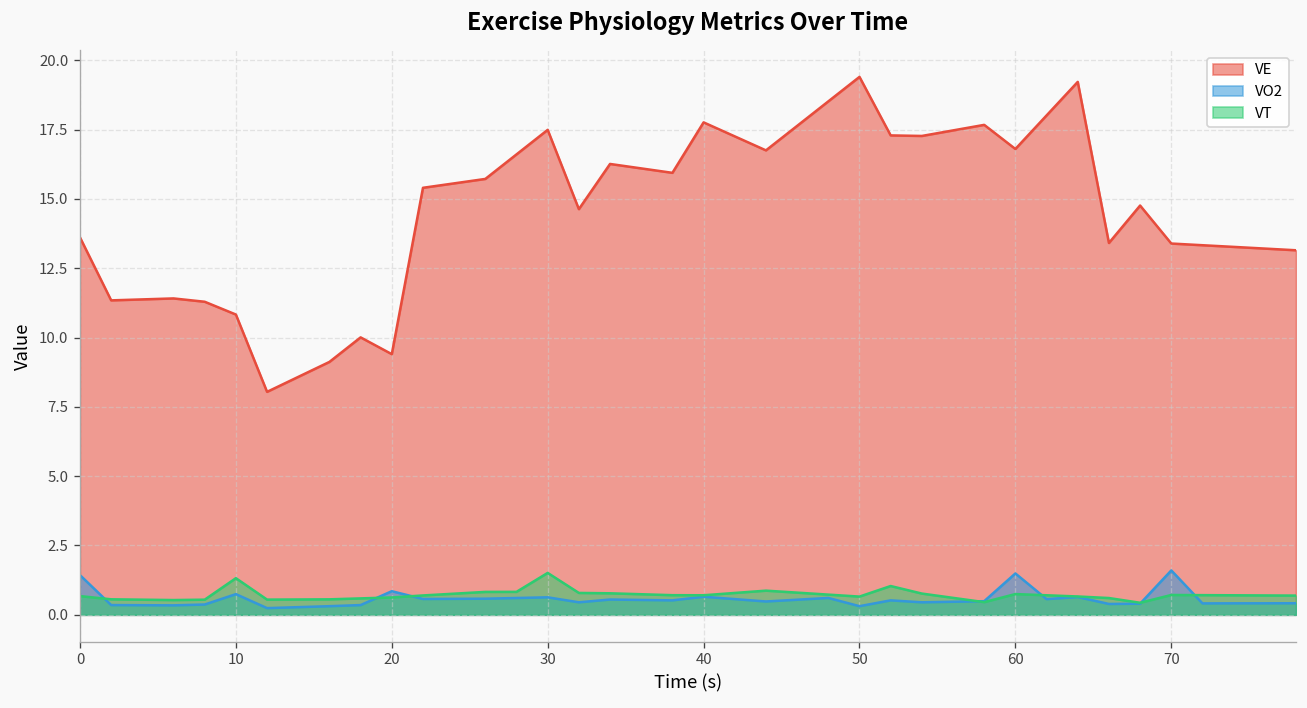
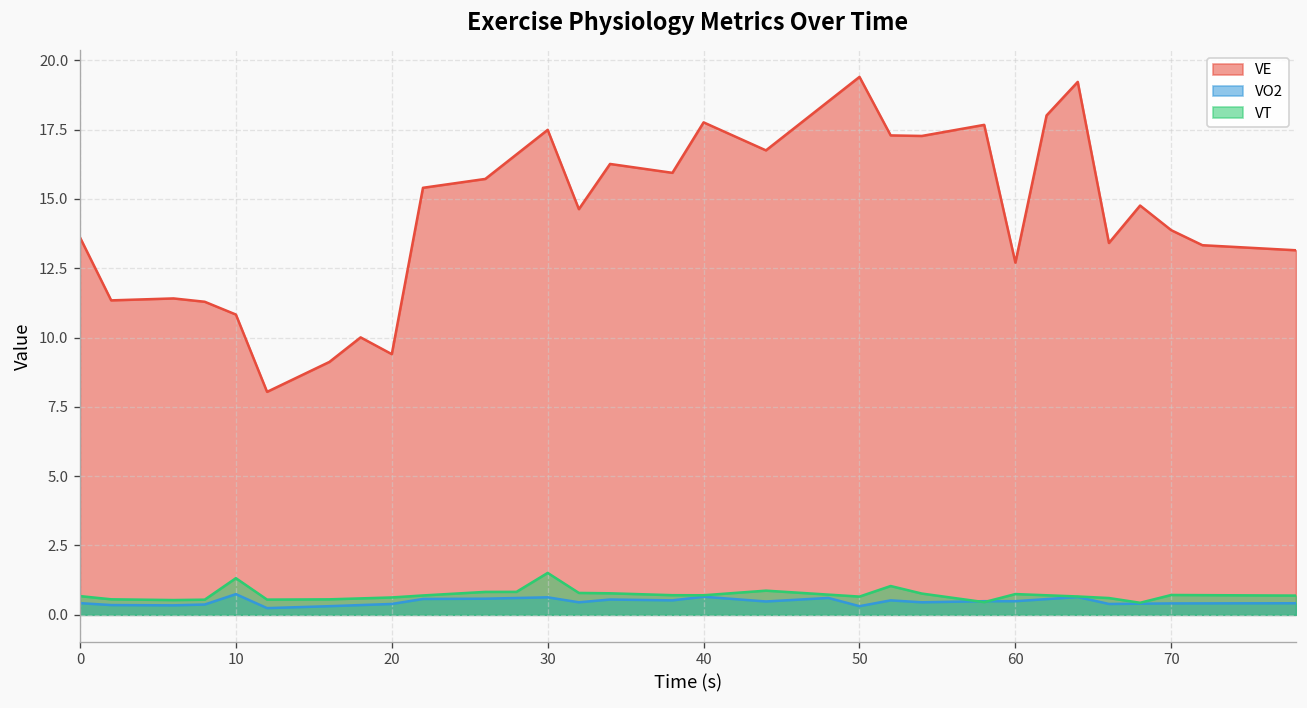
  {
    "VE": {
      "0": 13.6,
      "10": 10.8,
      "20": 9.4,
      "30": 17.5,
      "40": 17.8,
      "50": 19.4,
-     "60": 16.8,
-     "70": 13.4
+     "60": 12.7,
+     "70": 13.9
    },
    "VO2": {
-     "0": 1.4,
+     "0": 0.4,
      "10": 0.7,
-     "20": 0.9,
+     "20": 0.4,
      "30": 0.6,
      "50": 0.3,
-     "60": 1.5,
-     "70": 1.6
+     "60": 0.5,
+     "70": 0.4
    },
    "VT": {
      "0": 0.7,
      "10": 1.3,
      "20": 0.6,
      "30": 1.5,
      "50": 0.7,
      "60": 0.7,
      "70": 0.7
    }
  }
